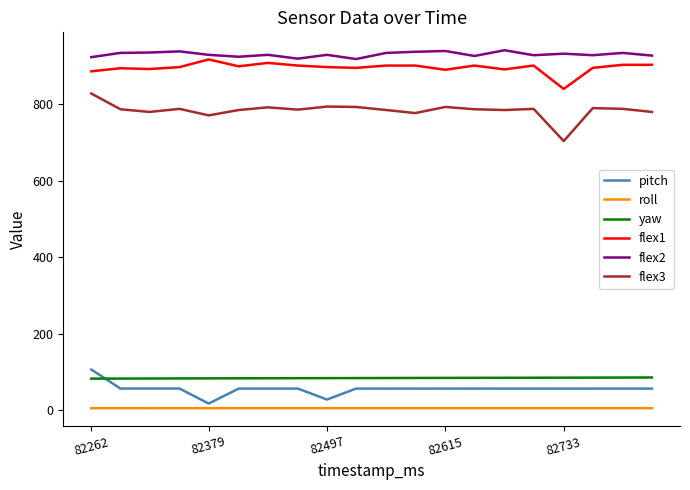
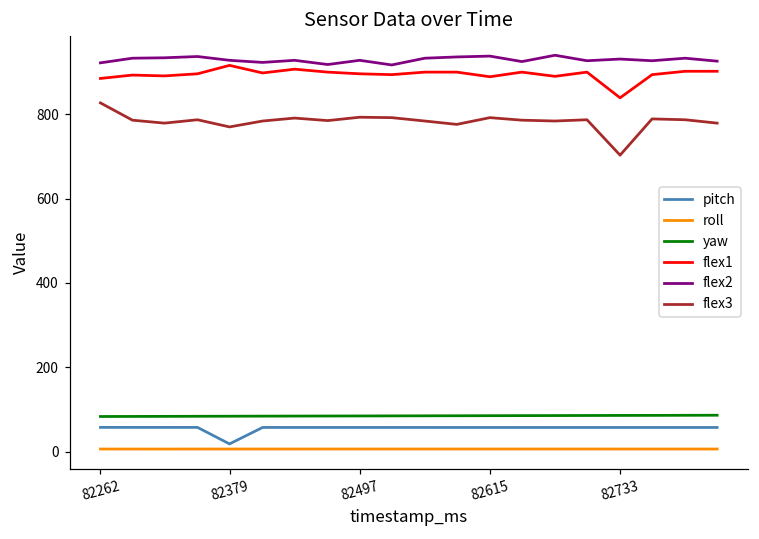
  {
    "pitch": {
-     "82262": 110,
+     "82262": 60,
      "82379": 20,
-     "82497": 30,
+     "82497": 60,
      "82615": 60,
      "82733": 60
    },
    "roll": {
      "82262": 10,
      "82379": 10,
      "82497": 10,
      "82615": 10,
      "82733": 10
    },
    "yaw": {
      "82262": 80,
      "82379": 80,
      "82497": 80,
      "82615": 90,
      "82733": 90
    },
    "flex1": {
      "82262": 890,
      "82379": 920,
      "82497": 900,
      "82615": 890,
      "82733": 840
    },
    "flex2": {
      "82262": 920,
      "82379": 930,
      "82497": 930,
      "82615": 940,
      "82733": 930
    },
    "flex3": {
      "82262": 830,
      "82379": 770,
      "82497": 790,
      "82615": 790,
      "82733": 700
    }
  }
